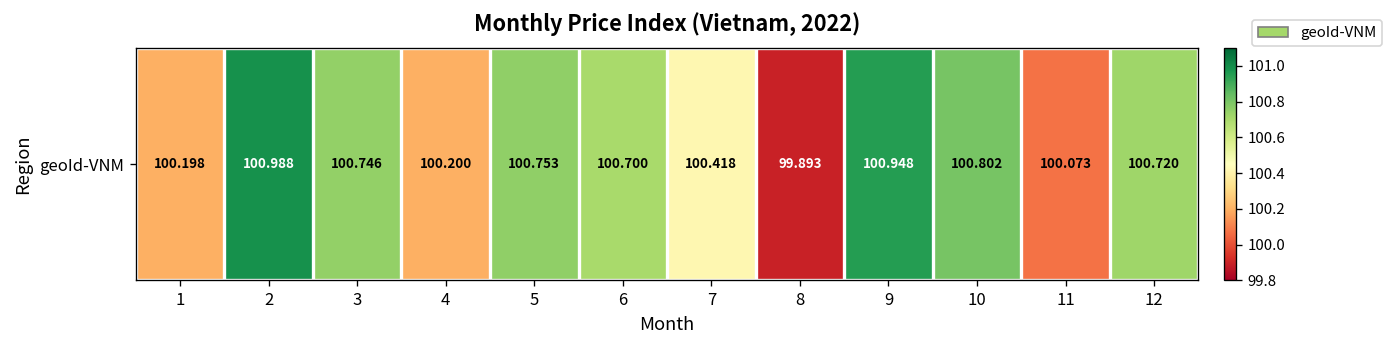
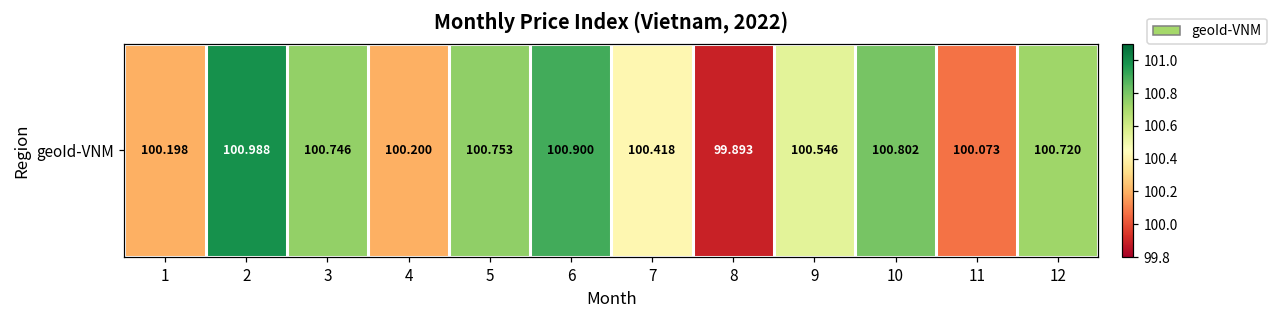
  {
    "geoId-VNM": {
      "1": 100.198,
      "2": 100.988,
      "3": 100.746,
      "4": 100.200,
      "5": 100.753,
-     "6": 100.700,
+     "6": 100.900,
      "7": 100.418,
      "8": 99.893,
-     "9": 100.948,
+     "9": 100.546,
      "10": 100.802,
      "11": 100.073,
      "12": 100.720
    }
  }
